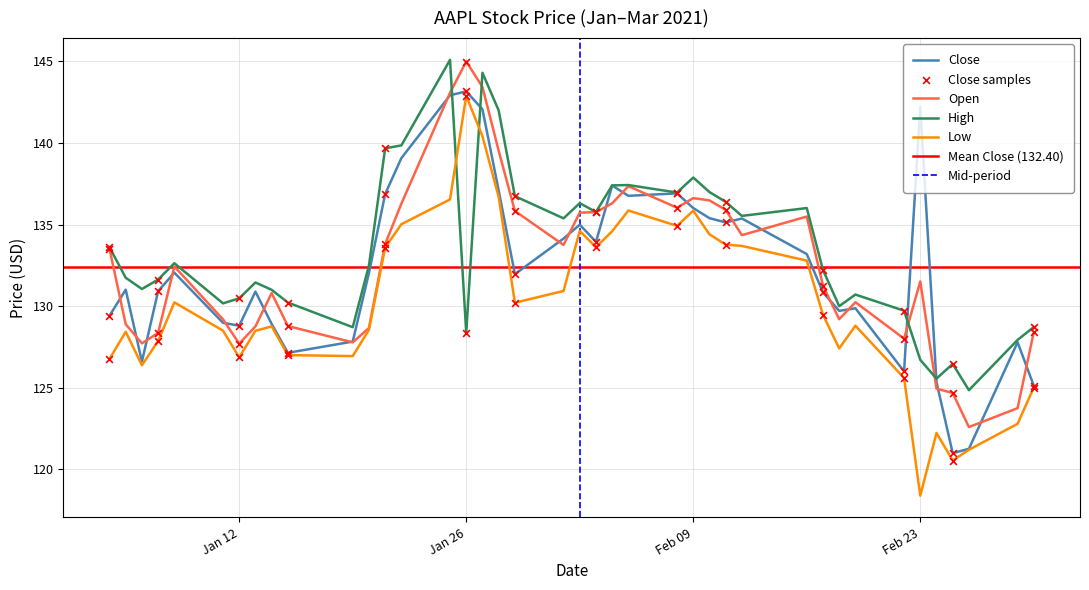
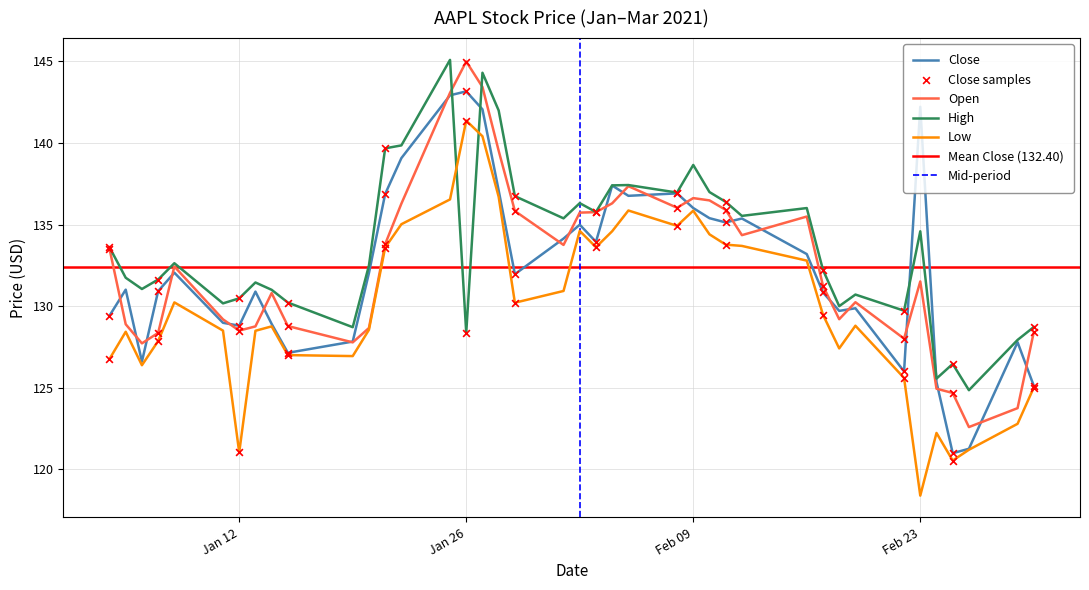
  {
    "Close": {
      "Feb 09": 136.0
    },
    "Open": {
-     "Jan 12": 127.7,
+     "Jan 12": 128.5,
      "Feb 09": 136.6,
      "Feb 23": 131.5
    },
    "High": {
-     "Feb 09": 137.9,
-     "Feb 23": 126.7
+     "Feb 09": 138.7,
+     "Feb 23": 134.6
    },
    "Low": {
-     "Jan 12": 126.9,
-     "Jan 26": 142.9,
+     "Jan 12": 121.0,
+     "Jan 26": 141.4,
      "Feb 09": 135.9,
      "Feb 23": 118.4
    }
  }
